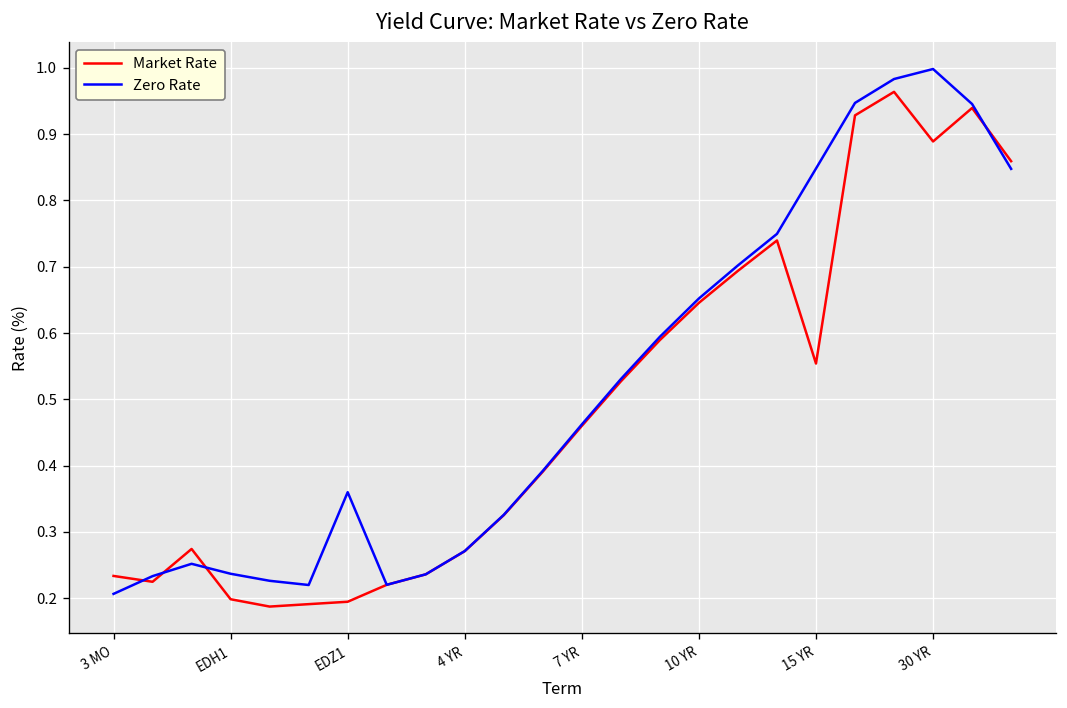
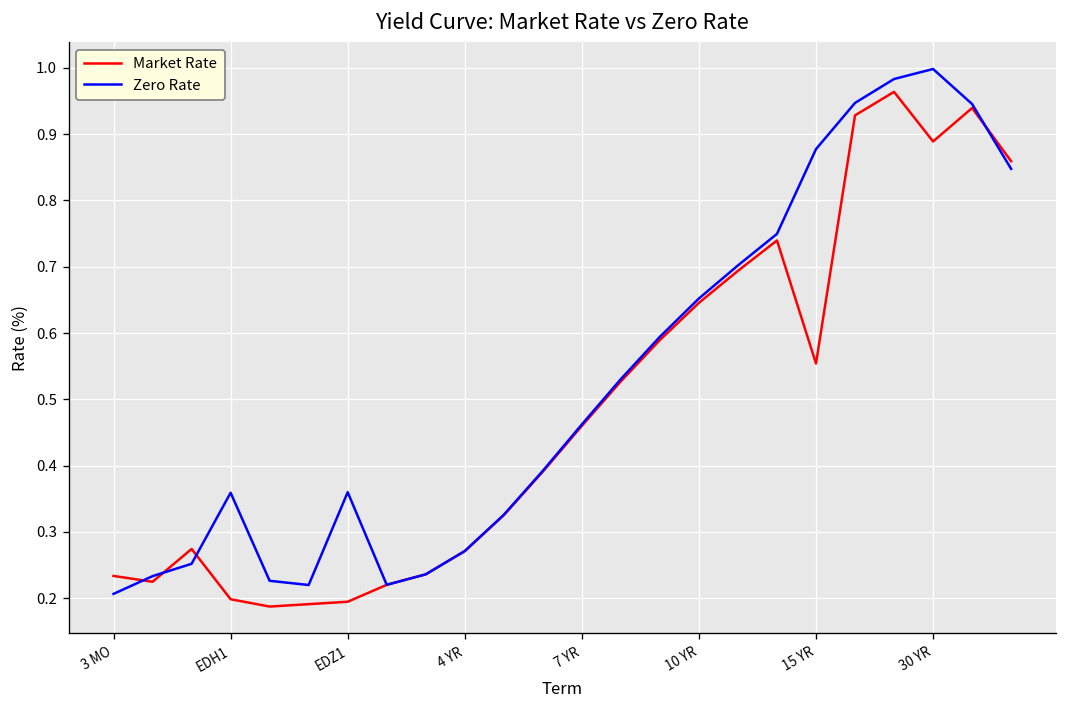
  {
    "Market Rate": {
      "3 MO": 0.23,
      "EDH1": 0.20,
      "EDZ1": 0.19,
      "10 YR": 0.65,
      "15 YR": 0.55,
      "30 YR": 0.89
    },
    "Zero Rate": {
      "3 MO": 0.21,
-     "EDH1": 0.24,
+     "EDH1": 0.36,
      "EDZ1": 0.36,
      "10 YR": 0.65,
-     "15 YR": 0.85,
+     "15 YR": 0.88,
      "30 YR": 1.00
    }
  }
